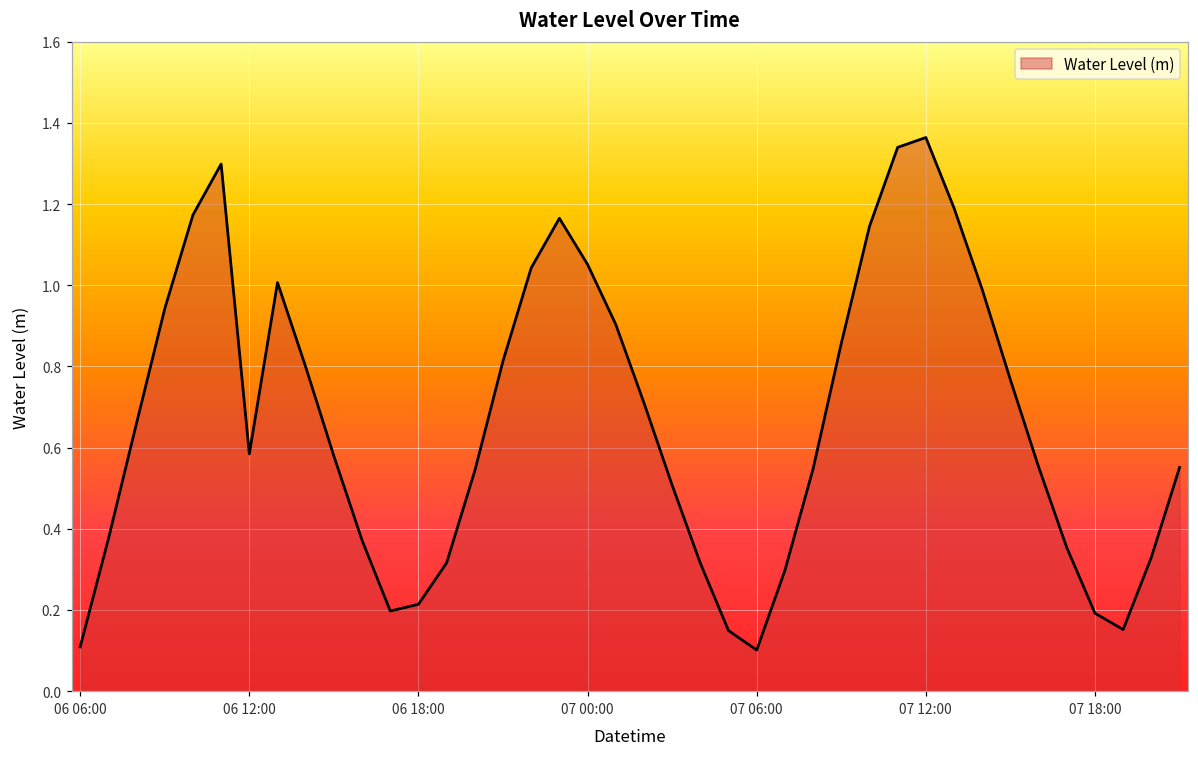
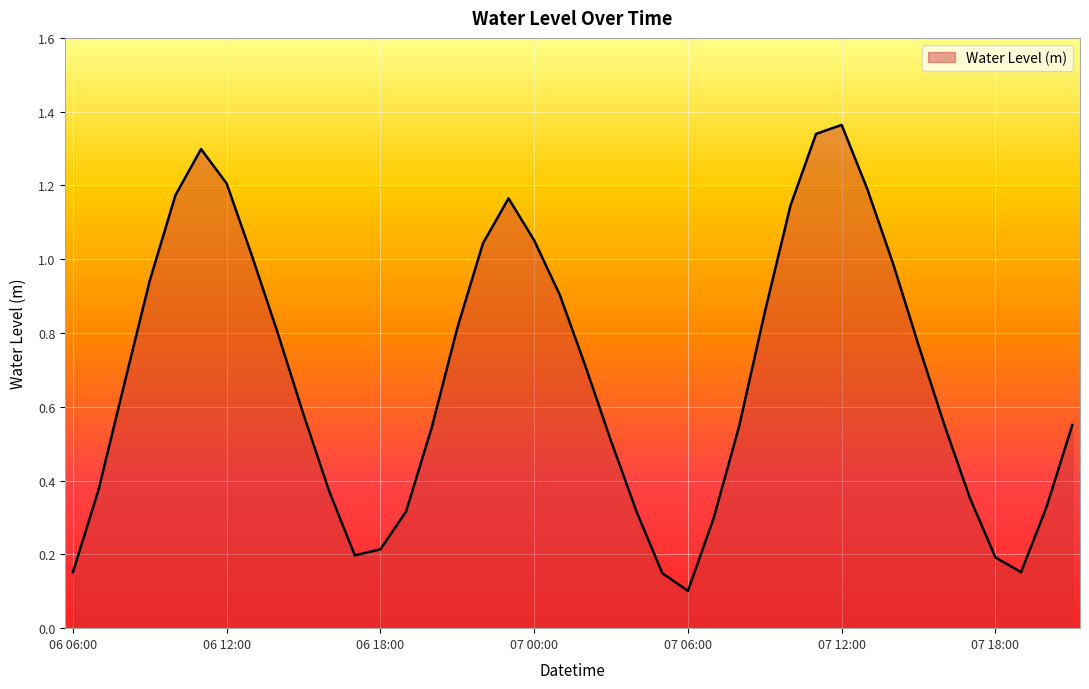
  {
-   "06 06:00": 0.11,
-   "06 12:00": 0.58,
+   "06 06:00": 0.15,
+   "06 12:00": 1.21,
    "06 18:00": 0.21,
    "07 00:00": 1.05,
    "07 06:00": 0.10,
    "07 12:00": 1.36,
    "07 18:00": 0.19
  }
